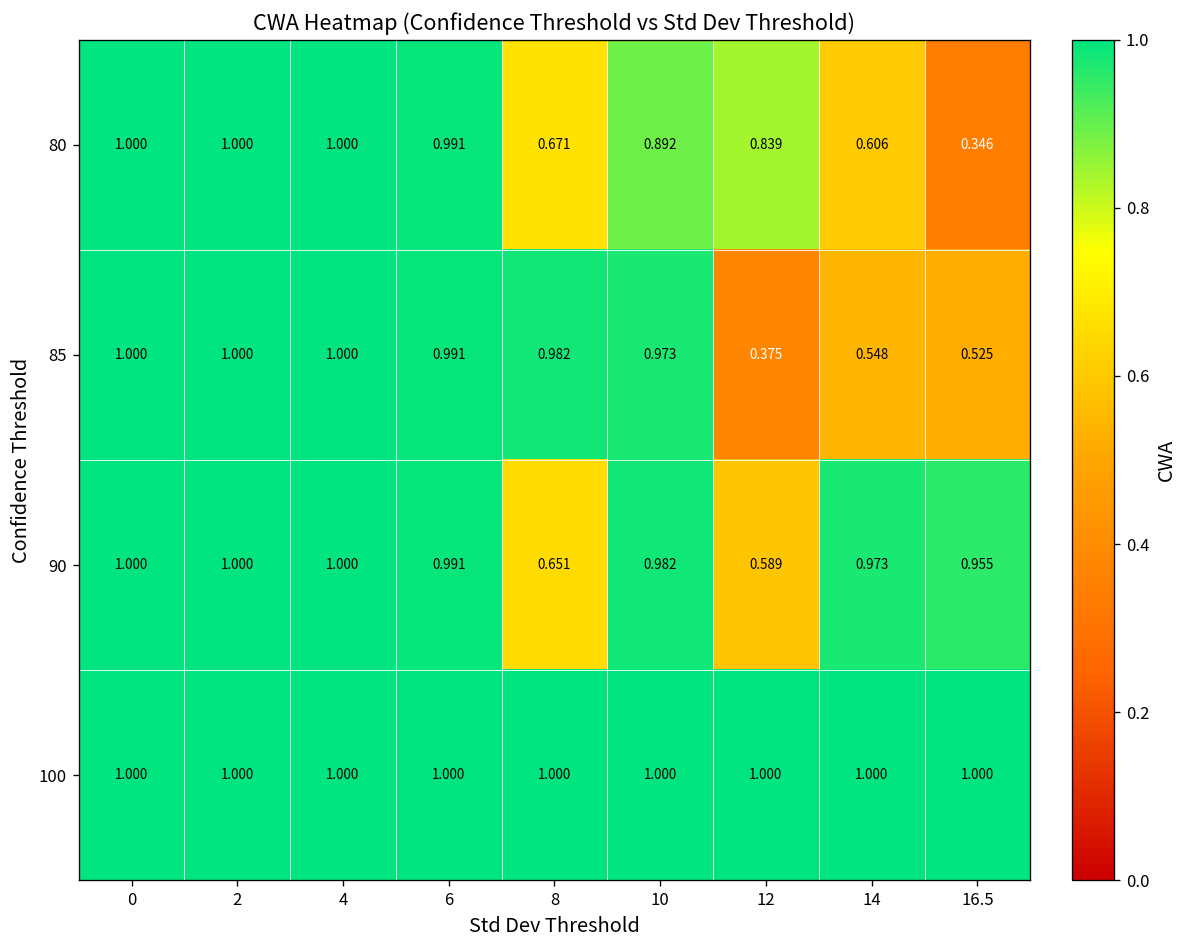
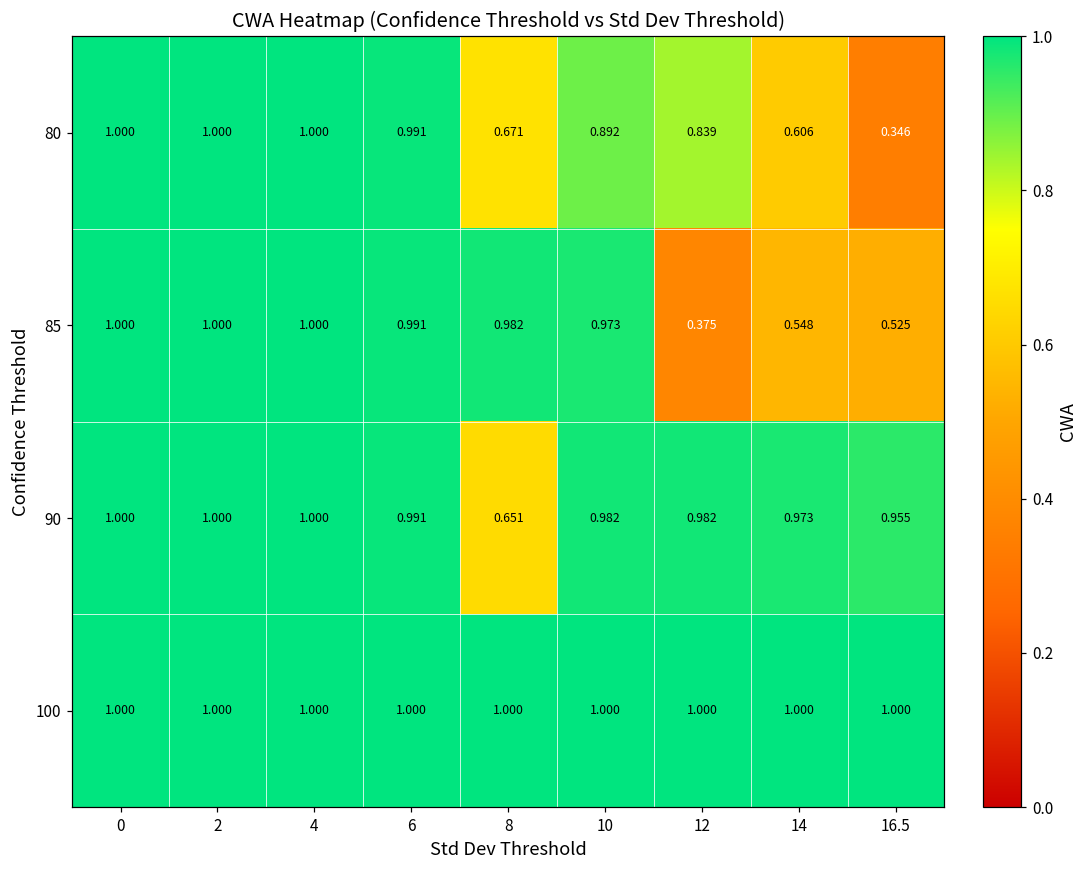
  {
    "80": {
      "0": 1.000,
      "2": 1.000,
      "4": 1.000,
      "6": 0.991,
      "8": 0.671,
      "10": 0.892,
      "12": 0.839,
      "14": 0.606,
      "16.5": 0.346
    },
    "85": {
      "0": 1.000,
      "2": 1.000,
      "4": 1.000,
      "6": 0.991,
      "8": 0.982,
      "10": 0.973,
      "12": 0.375,
      "14": 0.548,
      "16.5": 0.525
    },
    "90": {
      "0": 1.000,
      "2": 1.000,
      "4": 1.000,
      "6": 0.991,
      "8": 0.651,
      "10": 0.982,
-     "12": 0.589,
+     "12": 0.982,
      "14": 0.973,
      "16.5": 0.955
    },
    "100": {
      "0": 1.000,
      "2": 1.000,
      "4": 1.000,
      "6": 1.000,
      "8": 1.000,
      "10": 1.000,
      "12": 1.000,
      "14": 1.000,
      "16.5": 1.000
    }
  }
